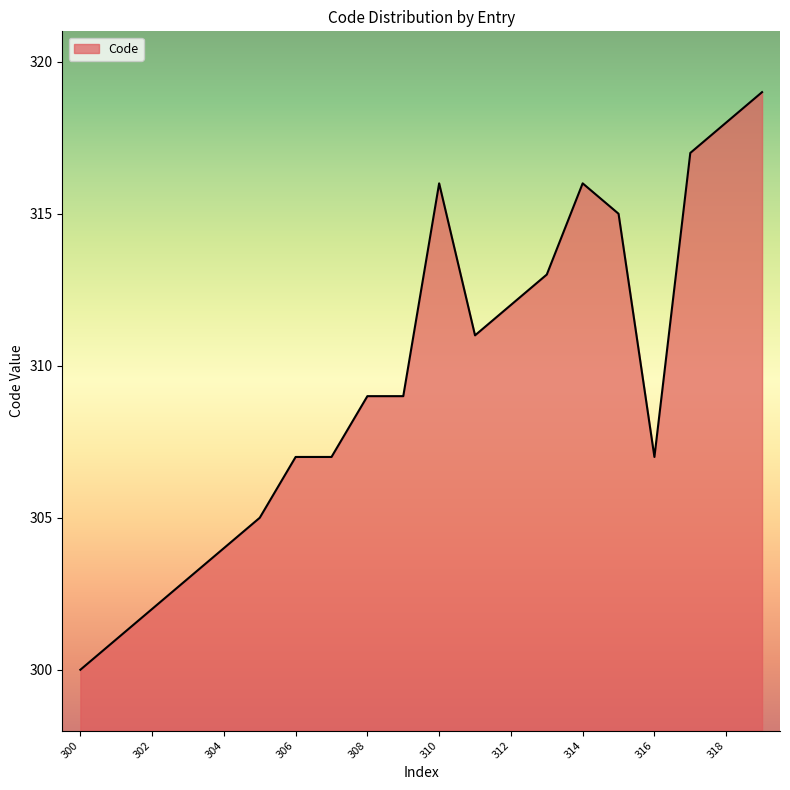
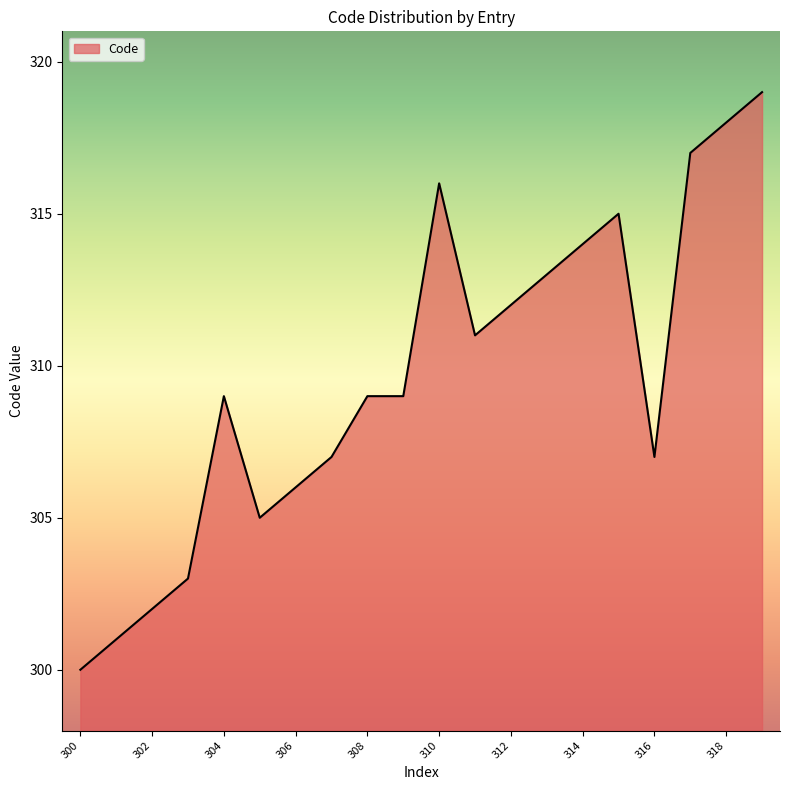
  {
    "300": 300,
    "302": 302,
-   "304": 304,
-   "306": 307,
+   "304": 309,
+   "306": 306,
    "308": 309,
    "310": 316,
    "312": 312,
-   "314": 316,
+   "314": 314,
    "316": 307,
    "318": 318
  }
